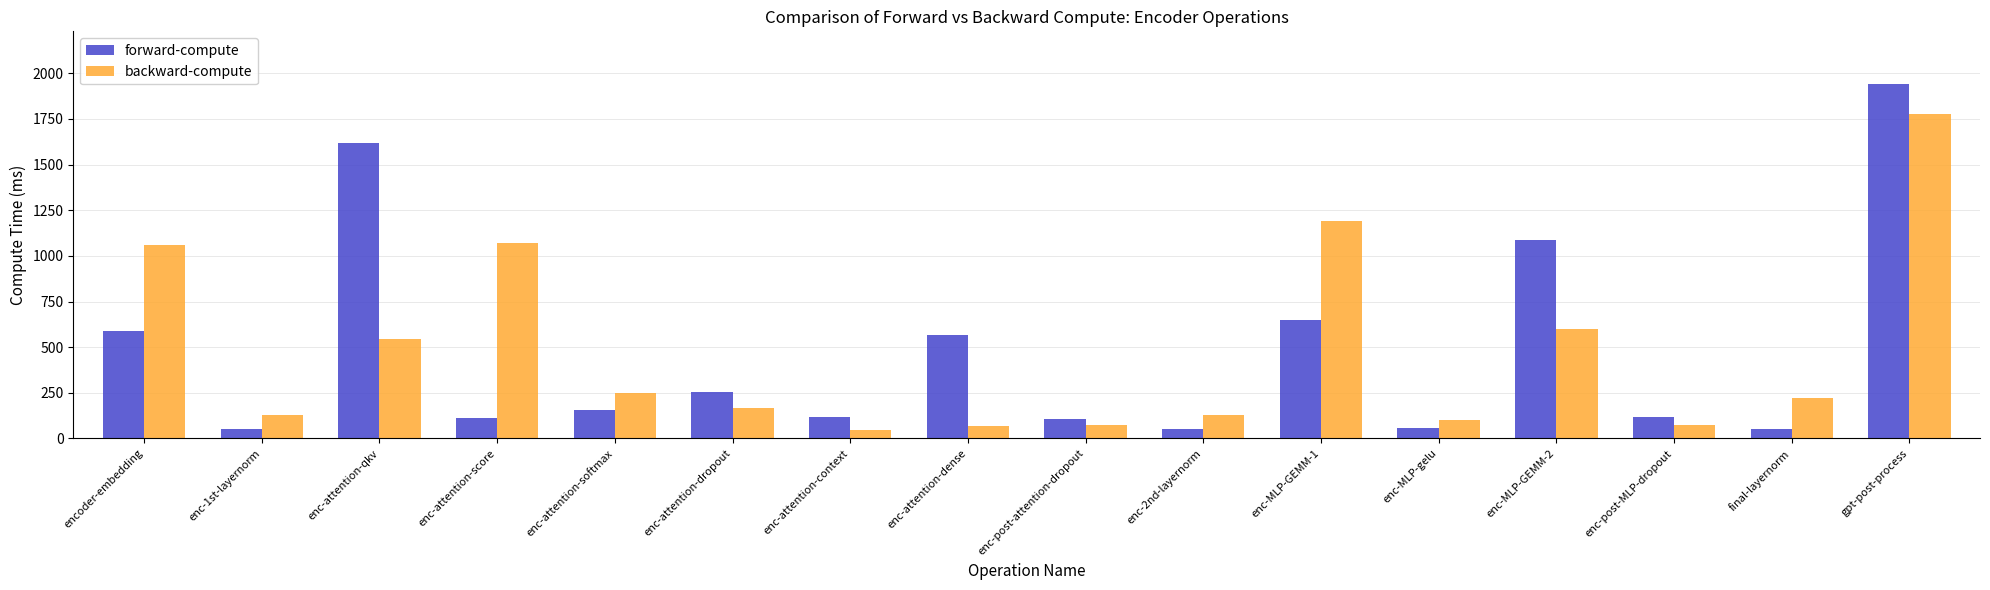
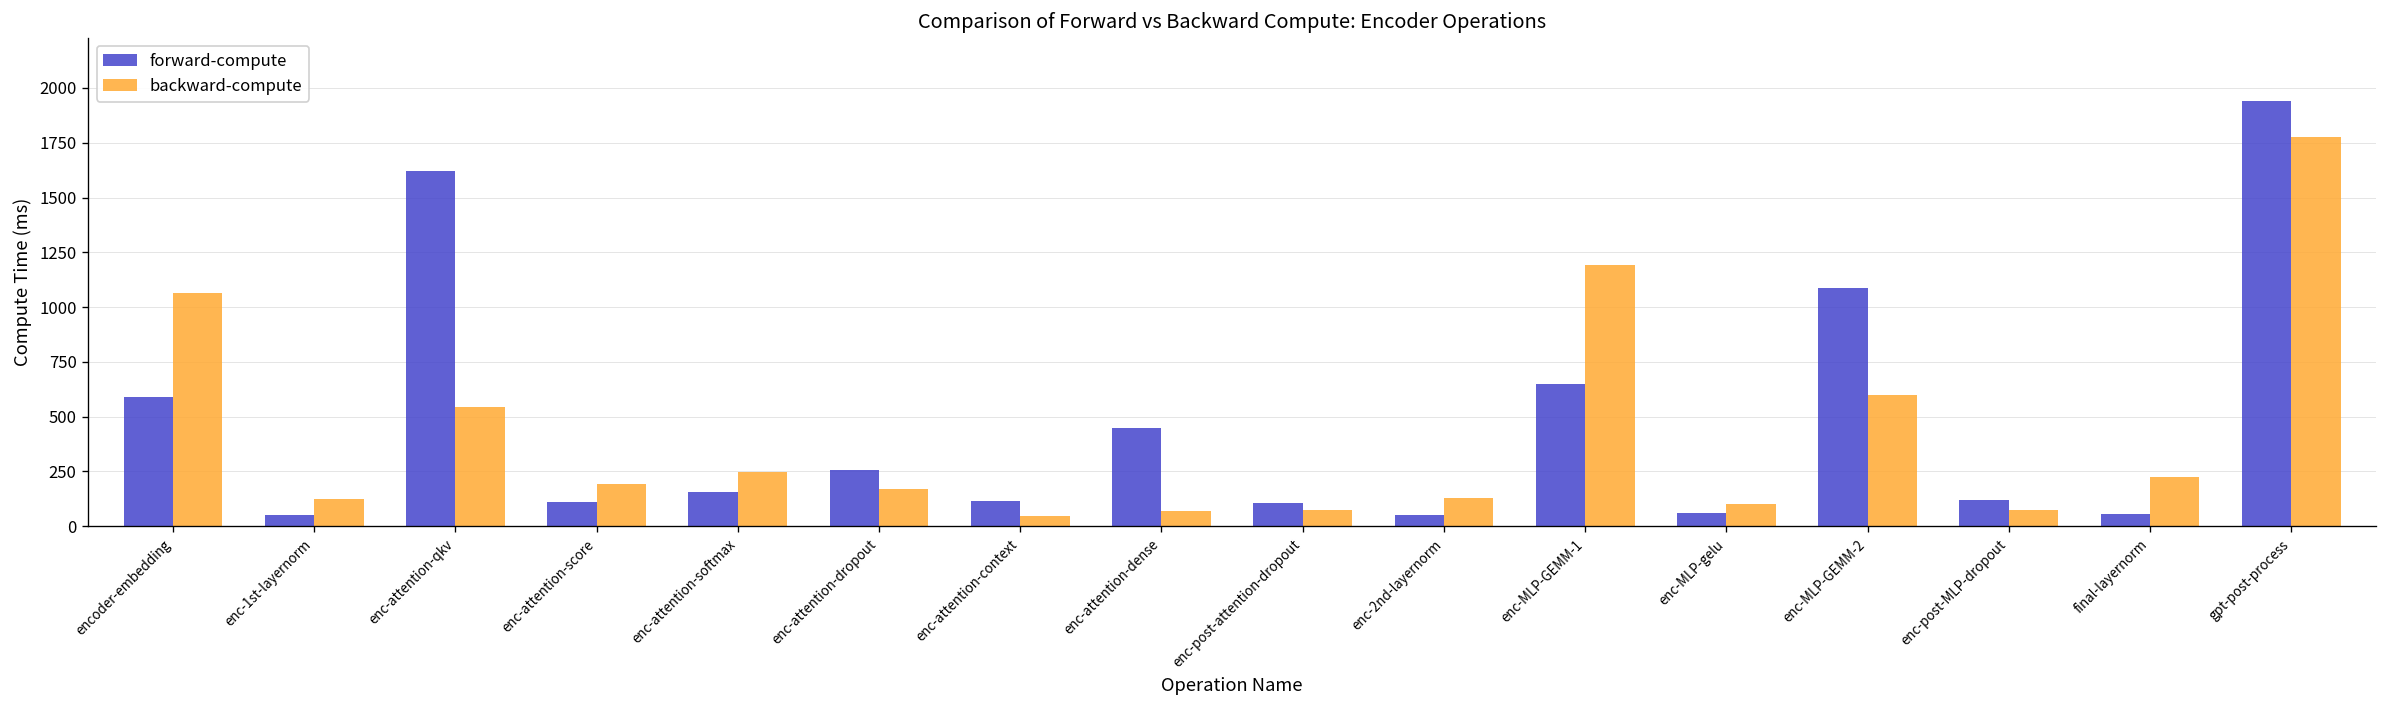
  {
    "forward-compute": {
      "encoder-embedding": 590,
      "enc-1st-layernorm": 50,
      "enc-attention-qkv": 1620,
      "enc-attention-score": 110,
      "enc-attention-softmax": 150,
      "enc-attention-dropout": 260,
      "enc-attention-context": 120,
-     "enc-attention-dense": 570,
+     "enc-attention-dense": 450,
      "enc-post-attention-dropout": 100,
      "enc-2nd-layernorm": 50,
      "enc-MLP-GEMM-1": 650,
      "enc-MLP-gelu": 60,
      "enc-MLP-GEMM-2": 1090,
      "enc-post-MLP-dropout": 120,
      "final-layernorm": 50,
      "gpt-post-process": 1940
    },
    "backward-compute": {
      "encoder-embedding": 1060,
      "enc-1st-layernorm": 130,
      "enc-attention-qkv": 540,
-     "enc-attention-score": 1070,
+     "enc-attention-score": 190,
      "enc-attention-softmax": 250,
      "enc-attention-dropout": 170,
      "enc-attention-context": 50,
      "enc-attention-dense": 70,
      "enc-post-attention-dropout": 70,
      "enc-2nd-layernorm": 130,
      "enc-MLP-GEMM-1": 1190,
      "enc-MLP-gelu": 100,
      "enc-MLP-GEMM-2": 600,
      "enc-post-MLP-dropout": 70,
      "final-layernorm": 220,
      "gpt-post-process": 1770
    }
  }
